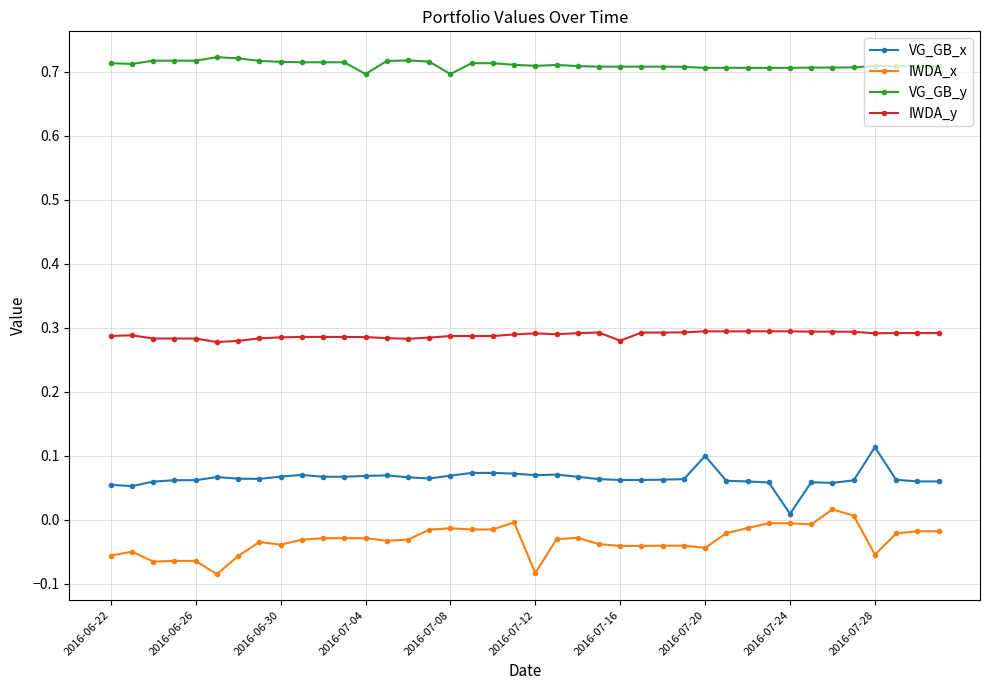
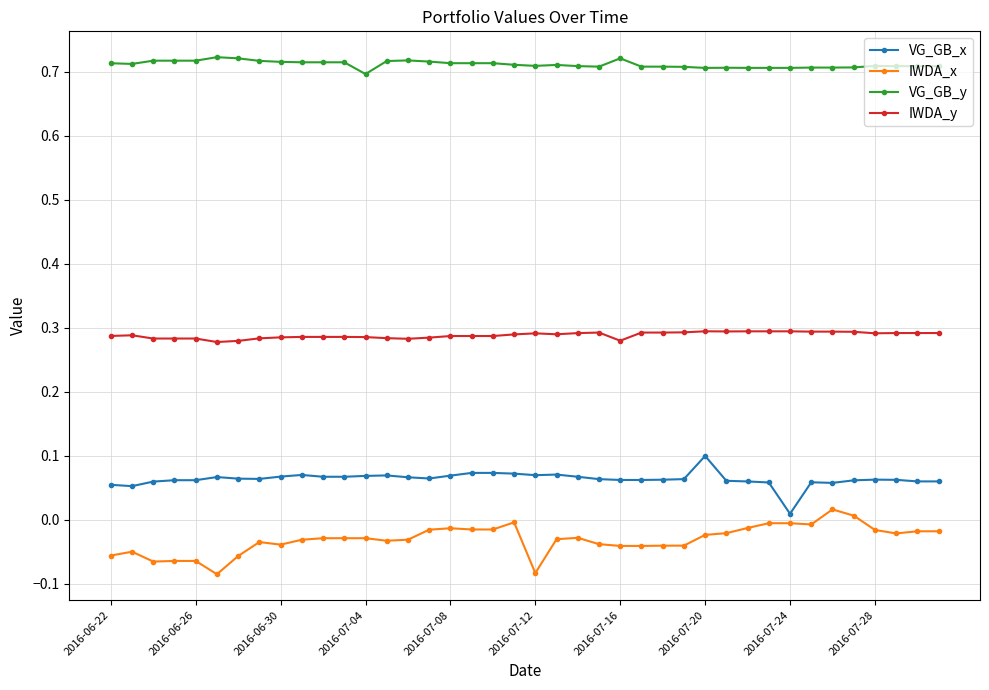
  {
    "VG_GB_x": {
      "2016-06-22": 0.05,
      "2016-06-26": 0.06,
      "2016-06-30": 0.07,
      "2016-07-04": 0.07,
      "2016-07-08": 0.07,
      "2016-07-12": 0.07,
      "2016-07-16": 0.06,
      "2016-07-20": 0.10,
      "2016-07-24": 0.01,
-     "2016-07-28": 0.11
+     "2016-07-28": 0.06
    },
    "IWDA_x": {
      "2016-06-22": -0.06,
      "2016-06-26": -0.06,
      "2016-06-30": -0.04,
      "2016-07-04": -0.03,
      "2016-07-08": -0.01,
      "2016-07-12": -0.08,
      "2016-07-16": -0.04,
-     "2016-07-20": -0.04,
+     "2016-07-20": -0.02,
      "2016-07-24": -0.01,
-     "2016-07-28": -0.05
+     "2016-07-28": -0.02
    },
    "VG_GB_y": {
      "2016-06-22": 0.71,
      "2016-06-26": 0.72,
      "2016-06-30": 0.72,
      "2016-07-04": 0.70,
-     "2016-07-08": 0.70,
+     "2016-07-08": 0.71,
      "2016-07-12": 0.71,
-     "2016-07-16": 0.71,
+     "2016-07-16": 0.72,
      "2016-07-20": 0.71,
      "2016-07-24": 0.71
    },
    "IWDA_y": {
      "2016-06-22": 0.29,
      "2016-06-26": 0.28,
      "2016-06-30": 0.28,
      "2016-07-04": 0.29,
      "2016-07-08": 0.29,
      "2016-07-12": 0.29,
      "2016-07-16": 0.28,
      "2016-07-20": 0.29,
      "2016-07-24": 0.29,
      "2016-07-28": 0.29
    }
  }
